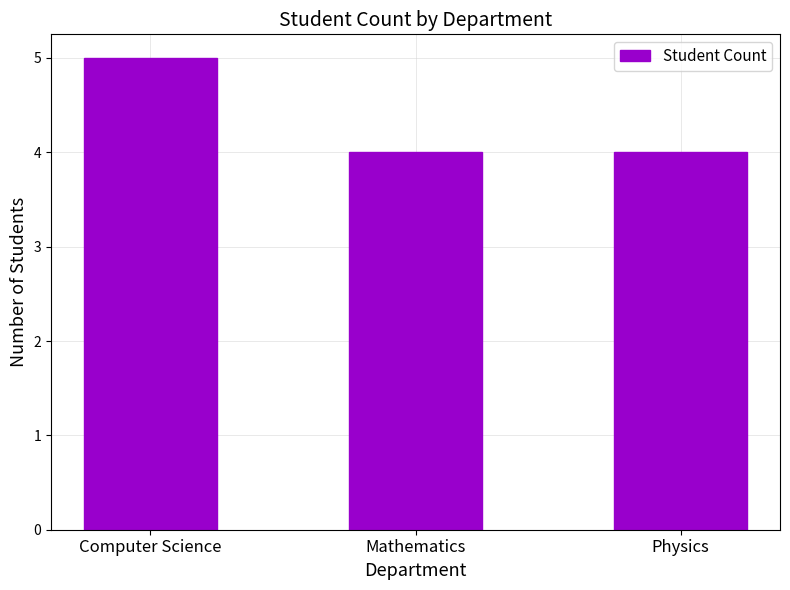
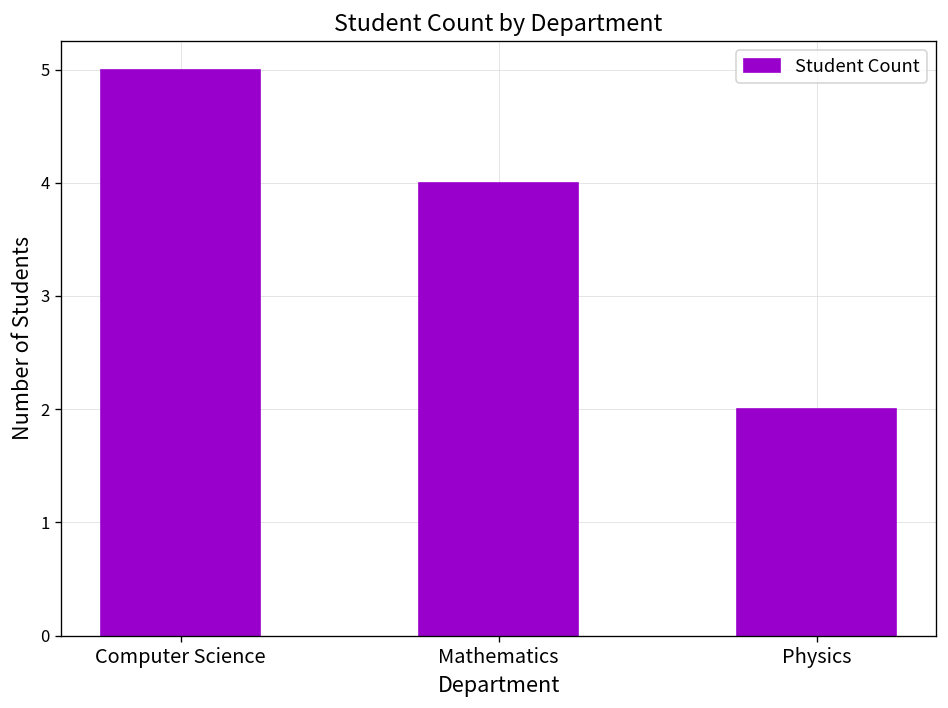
  {
    "Computer Science": 5,
    "Mathematics": 4,
-   "Physics": 4
+   "Physics": 2
  }
